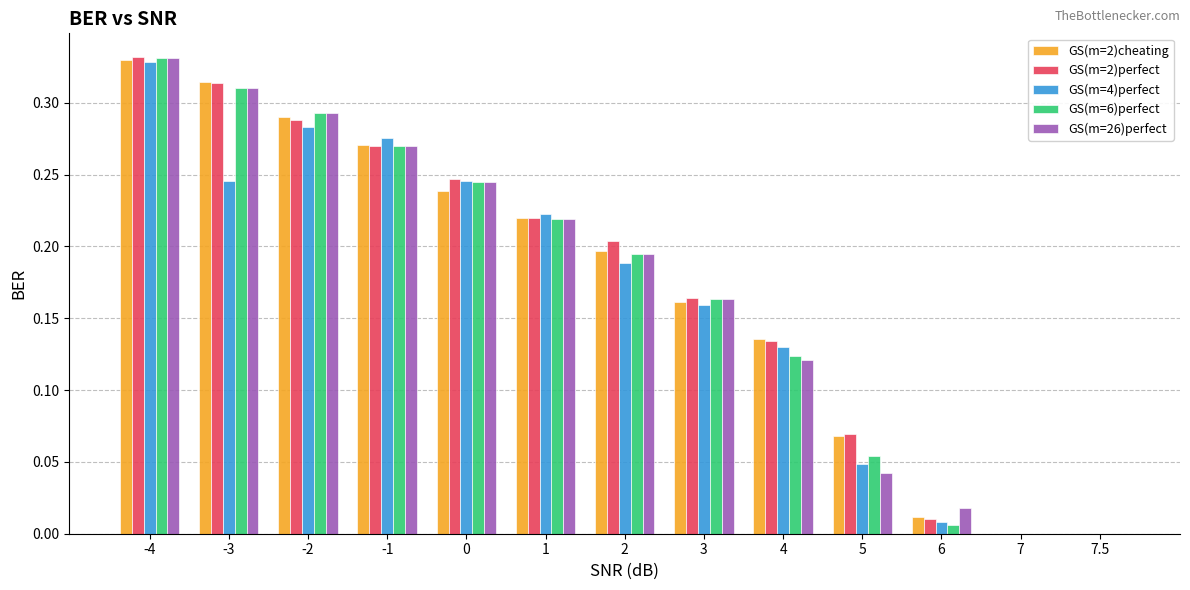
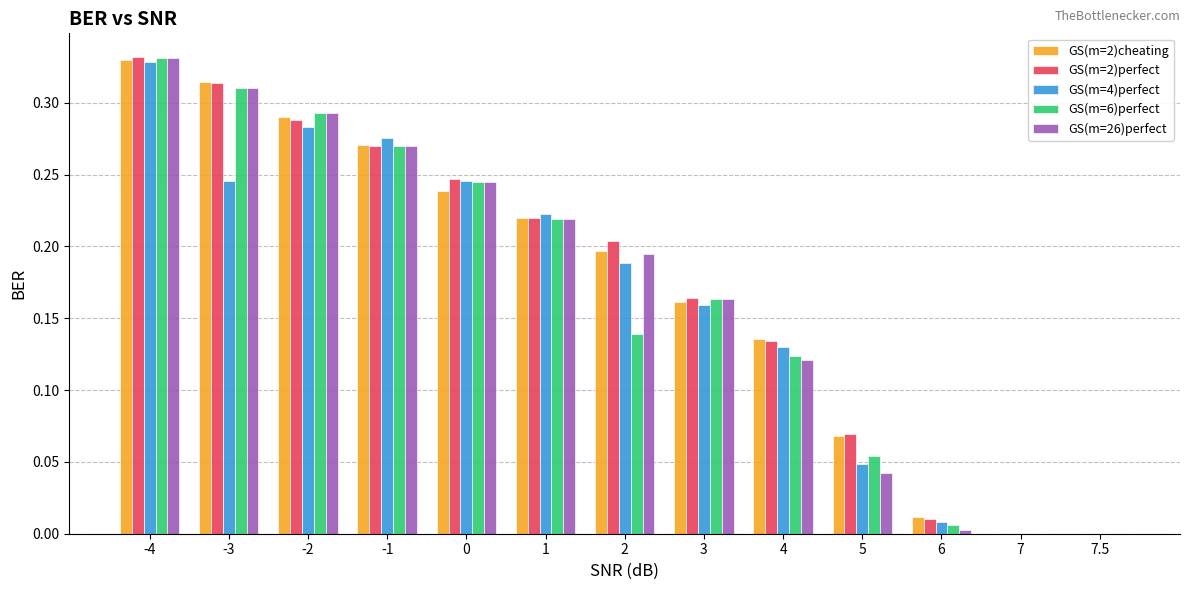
  {
    "GS(m=2)cheating": {
      "-4": 0.330,
      "-3": 0.315,
      "-2": 0.290,
      "-1": 0.271,
      "0": 0.239,
      "1": 0.220,
      "2": 0.197,
      "3": 0.162,
      "4": 0.136,
      "5": 0.068,
      "6": 0.012
    },
    "GS(m=2)perfect": {
      "-4": 0.332,
      "-3": 0.314,
      "-2": 0.288,
      "-1": 0.270,
      "0": 0.247,
      "1": 0.220,
      "2": 0.204,
      "3": 0.164,
      "4": 0.134,
      "5": 0.070,
      "6": 0.010
    },
    "GS(m=4)perfect": {
      "-4": 0.329,
      "-3": 0.245,
      "-2": 0.283,
      "-1": 0.276,
      "0": 0.246,
      "1": 0.223,
      "2": 0.188,
      "3": 0.159,
      "4": 0.130,
      "5": 0.048,
      "6": 0.008
    },
    "GS(m=6)perfect": {
      "-4": 0.332,
      "-3": 0.310,
      "-2": 0.293,
      "-1": 0.270,
      "0": 0.245,
      "1": 0.219,
-     "2": 0.195,
+     "2": 0.139,
      "3": 0.164,
      "4": 0.124,
      "5": 0.054,
      "6": 0.006
    },
    "GS(m=26)perfect": {
      "-4": 0.332,
      "-3": 0.310,
      "-2": 0.293,
      "-1": 0.270,
      "0": 0.245,
      "1": 0.219,
      "2": 0.195,
      "3": 0.163,
      "4": 0.121,
      "5": 0.042,
-     "6": 0.018
+     "6": 0.003
    }
  }
